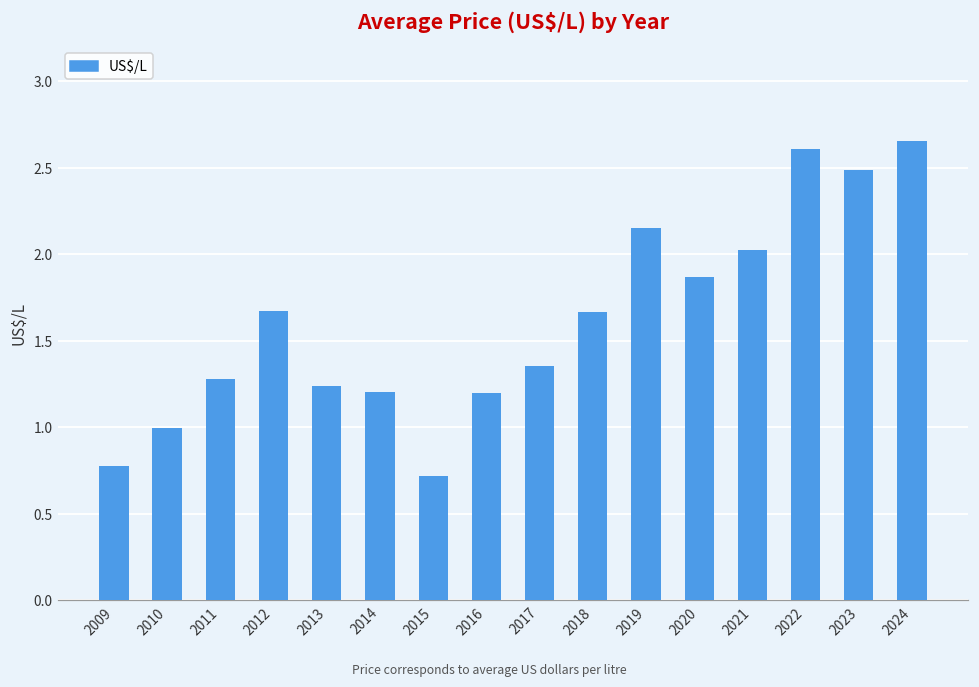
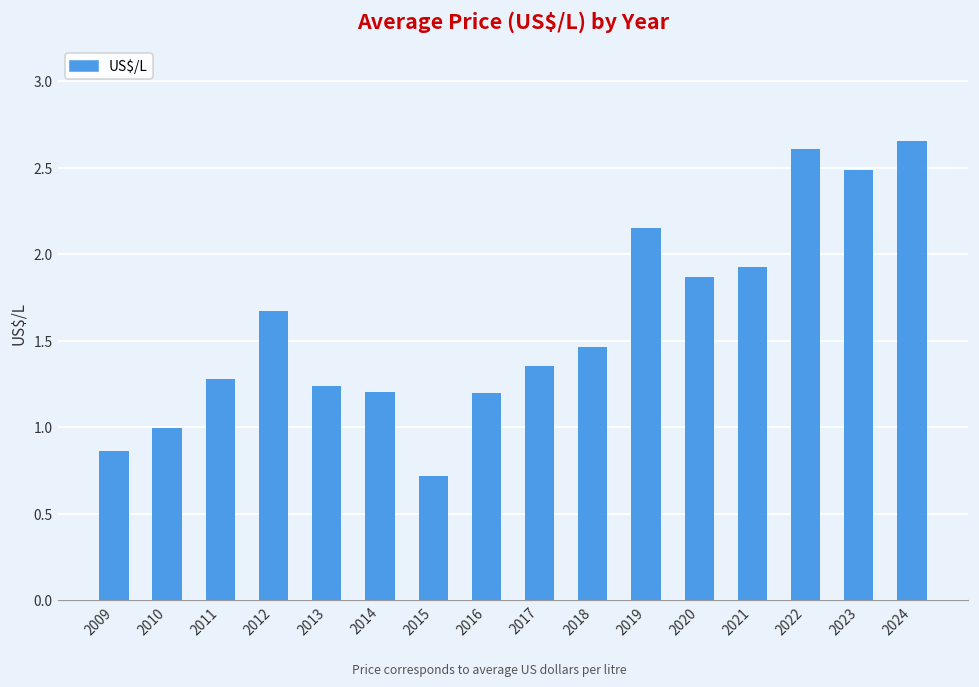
  {
-   "2009": 0.77,
+   "2009": 0.86,
    "2010": 1.00,
    "2011": 1.28,
    "2012": 1.67,
    "2013": 1.24,
    "2014": 1.20,
    "2015": 0.72,
    "2016": 1.20,
    "2017": 1.35,
-   "2018": 1.67,
+   "2018": 1.46,
    "2019": 2.15,
    "2020": 1.87,
-   "2021": 2.02,
+   "2021": 1.93,
    "2022": 2.61,
    "2023": 2.49,
    "2024": 2.65
  }
